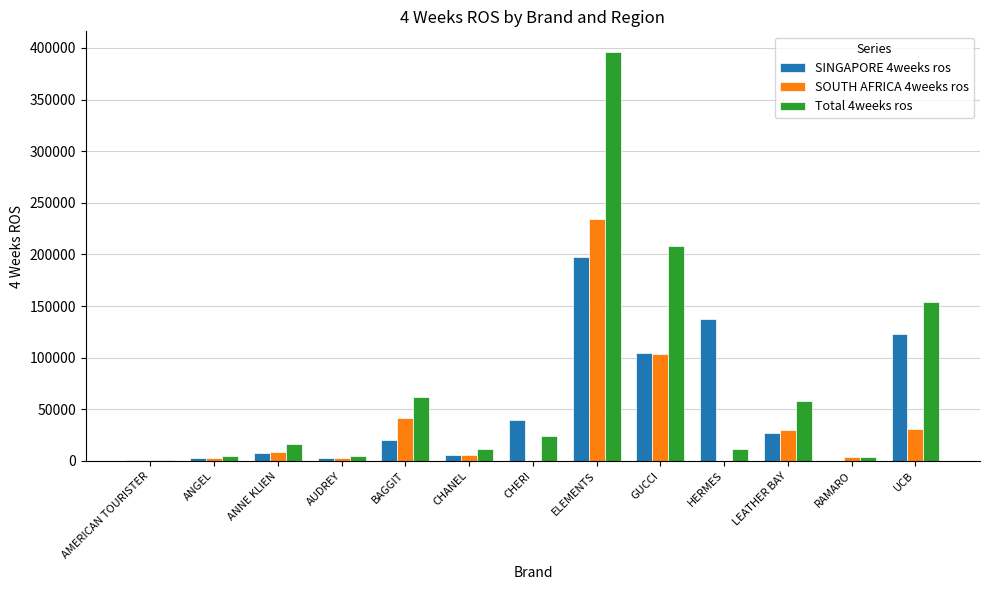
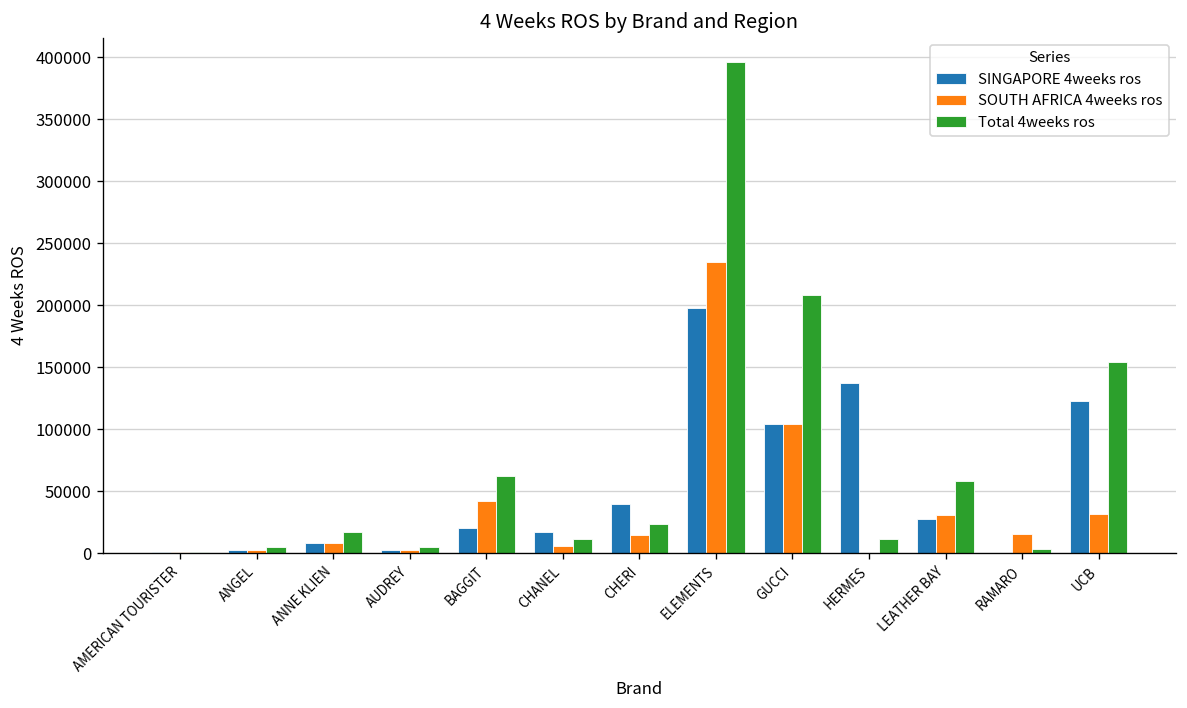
  {
    "SINGAPORE 4weeks ros": {
      "ANGEL": 3000,
      "ANNE KLIEN": 8000,
      "AUDREY": 2000,
      "BAGGIT": 20000,
-     "CHANEL": 6000,
+     "CHANEL": 17000,
      "CHERI": 39000,
      "ELEMENTS": 198000,
      "GUCCI": 104000,
      "HERMES": 138000,
      "LEATHER BAY": 27000,
      "RAMARO": 0,
      "UCB": 123000
    },
    "SOUTH AFRICA 4weeks ros": {
      "ANGEL": 3000,
      "ANNE KLIEN": 8000,
      "AUDREY": 3000,
      "BAGGIT": 42000,
      "CHANEL": 6000,
-     "CHERI": 0,
+     "CHERI": 15000,
      "ELEMENTS": 235000,
      "GUCCI": 104000,
      "HERMES": 0,
      "LEATHER BAY": 30000,
-     "RAMARO": 4000,
+     "RAMARO": 15000,
      "UCB": 31000
    },
    "Total 4weeks ros": {
      "ANGEL": 5000,
      "ANNE KLIEN": 17000,
      "AUDREY": 5000,
      "BAGGIT": 62000,
      "CHANEL": 11000,
      "CHERI": 24000,
      "ELEMENTS": 396000,
      "GUCCI": 208000,
      "HERMES": 12000,
      "LEATHER BAY": 58000,
      "RAMARO": 4000,
      "UCB": 154000
    }
  }
